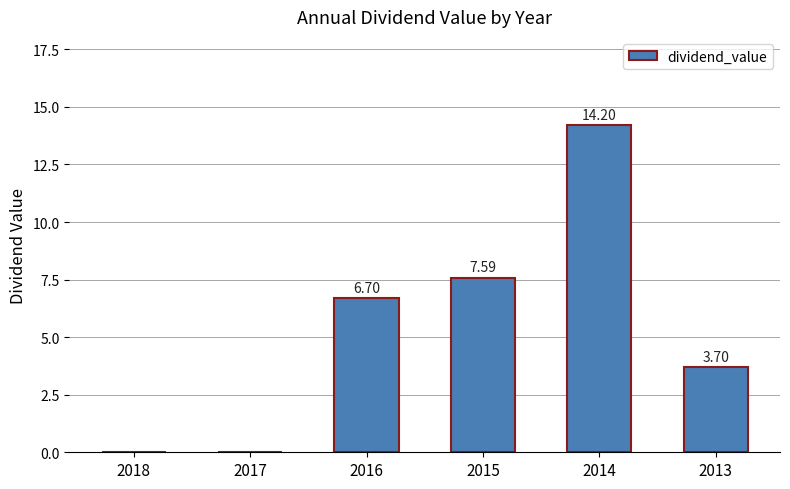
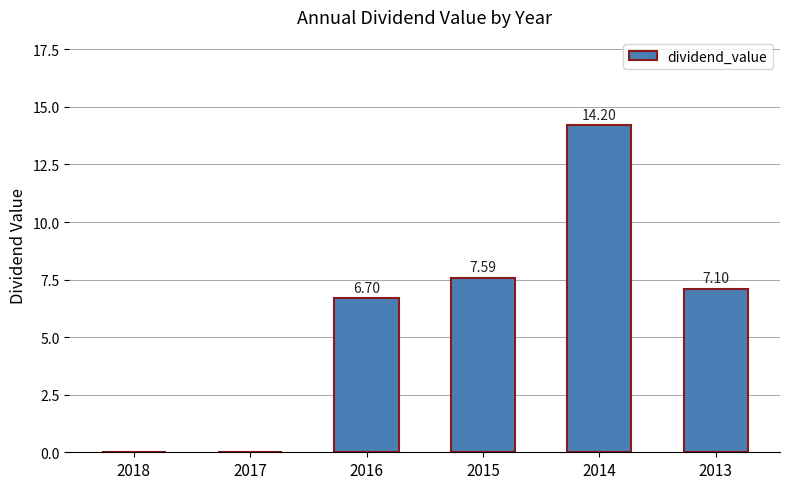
  {
    "2016": 6.70,
    "2015": 7.59,
    "2014": 14.20,
-   "2013": 3.70
+   "2013": 7.10
  }
